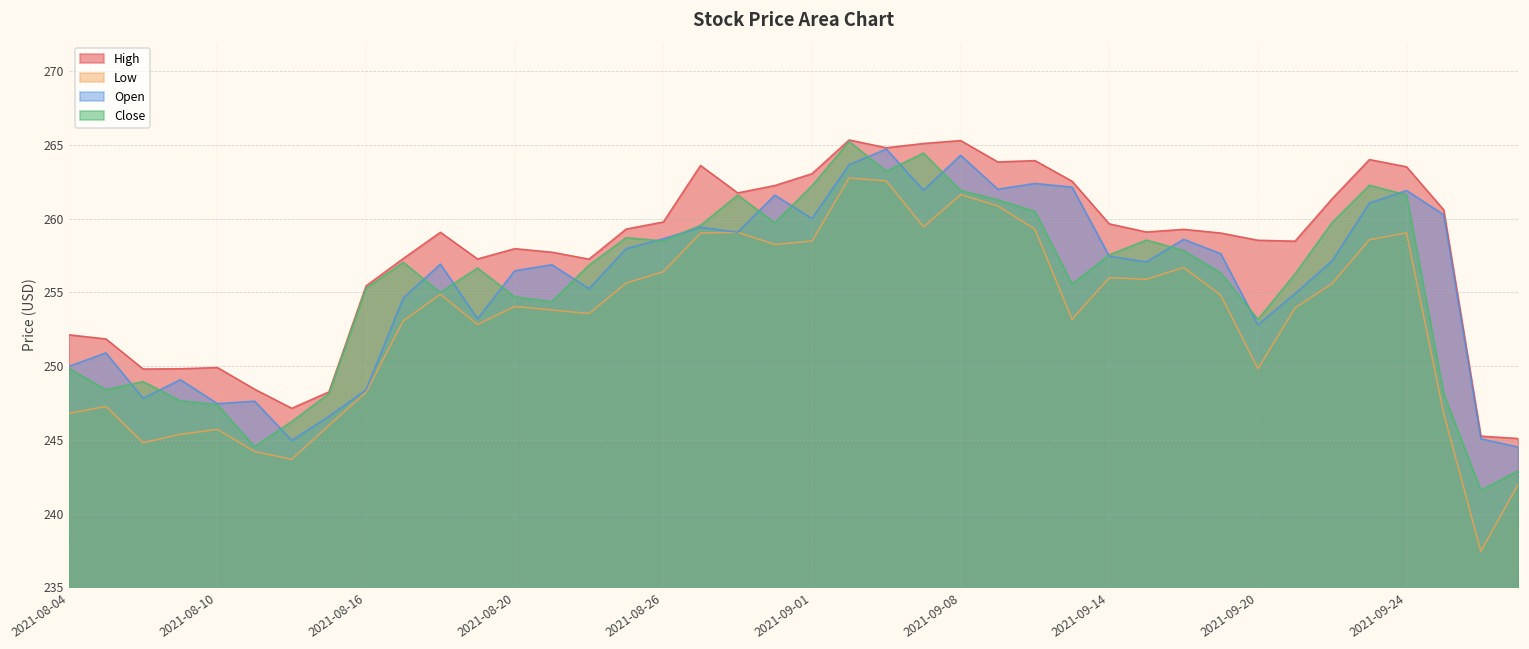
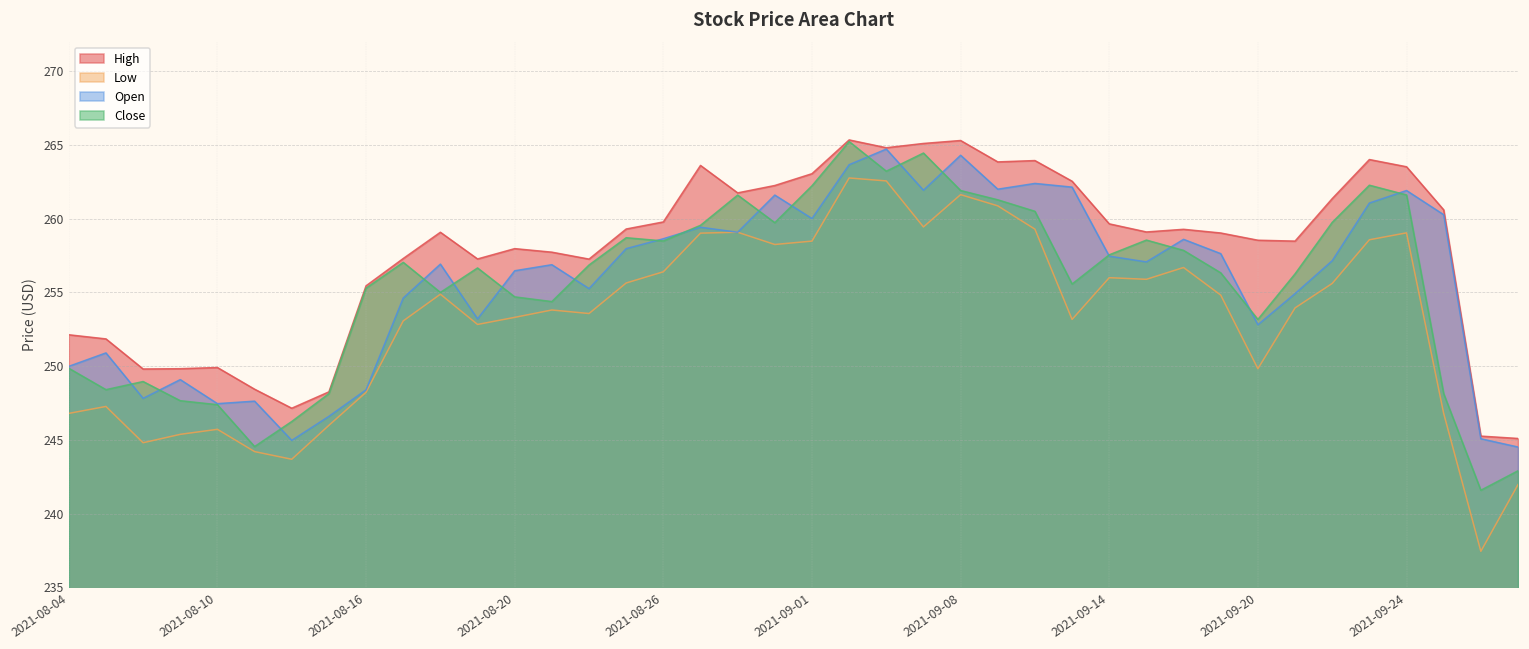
  {
    "High": {
      "2021-08-04": 252.1,
      "2021-08-10": 249.9,
      "2021-08-20": 258.0,
      "2021-08-26": 259.8,
      "2021-09-01": 263.1,
      "2021-09-08": 265.3,
      "2021-09-14": 259.7,
      "2021-09-20": 258.5,
      "2021-09-24": 263.5
    },
    "Low": {
      "2021-08-04": 246.8,
      "2021-08-10": 245.7,
-     "2021-08-20": 254.1,
+     "2021-08-20": 253.3,
      "2021-08-26": 256.4,
      "2021-09-01": 258.5,
      "2021-09-08": 261.6,
      "2021-09-14": 256.0,
      "2021-09-20": 249.8,
      "2021-09-24": 259.0
    },
    "Open": {
      "2021-08-20": 256.5,
      "2021-09-01": 260.0,
      "2021-09-08": 264.3,
      "2021-09-20": 252.8,
      "2021-09-24": 261.9
    },
    "Close": {
      "2021-08-20": 254.7,
      "2021-09-01": 262.2,
      "2021-09-08": 261.9,
      "2021-09-20": 253.2,
      "2021-09-24": 261.6
    }
  }
